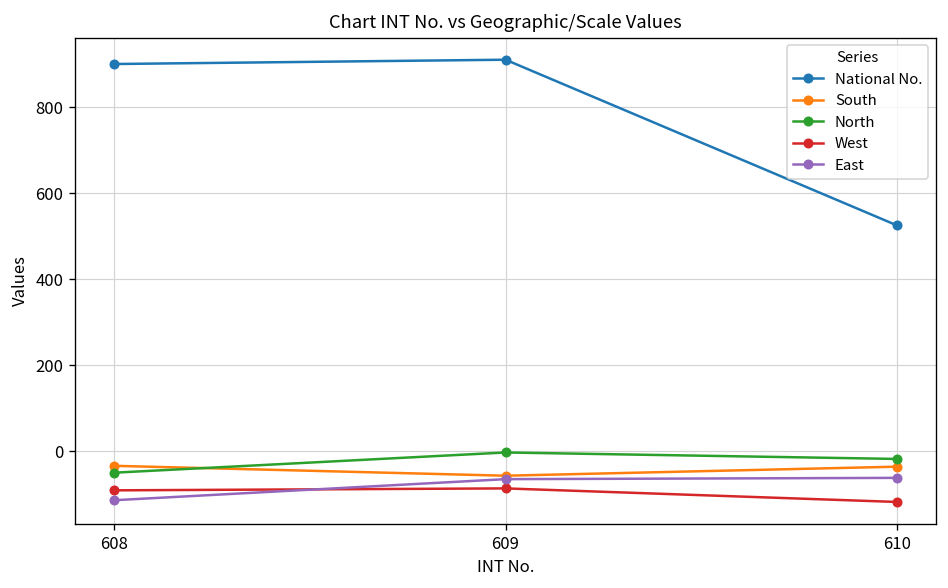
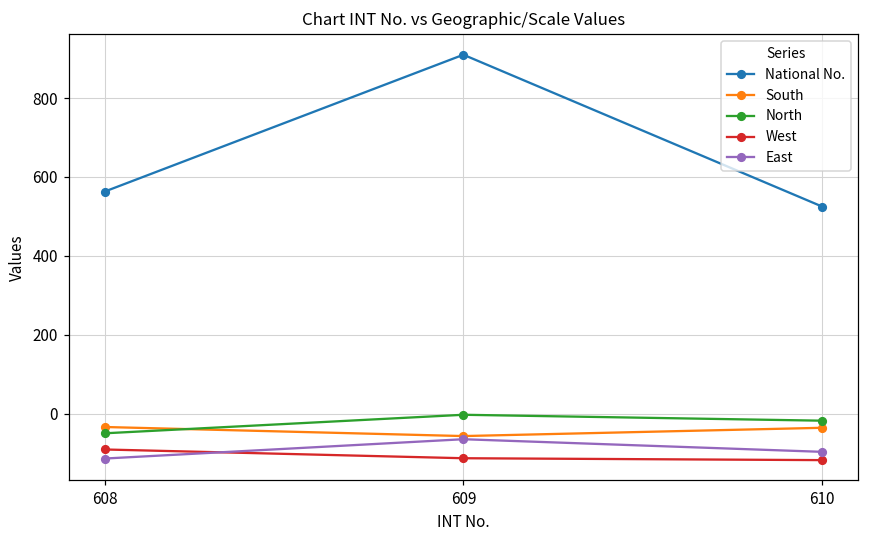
  {
    "National No.": {
-     "608": 900,
+     "608": 560,
      "609": 910,
      "610": 530
    },
    "South": {
      "608": -30,
      "609": -60,
      "610": -40
    },
    "North": {
      "608": -50,
      "609": 0,
      "610": -20
    },
    "West": {
      "608": -90,
-     "609": -90,
+     "609": -110,
      "610": -120
    },
    "East": {
      "608": -110,
      "609": -70,
-     "610": -60
+     "610": -100
    }
  }
